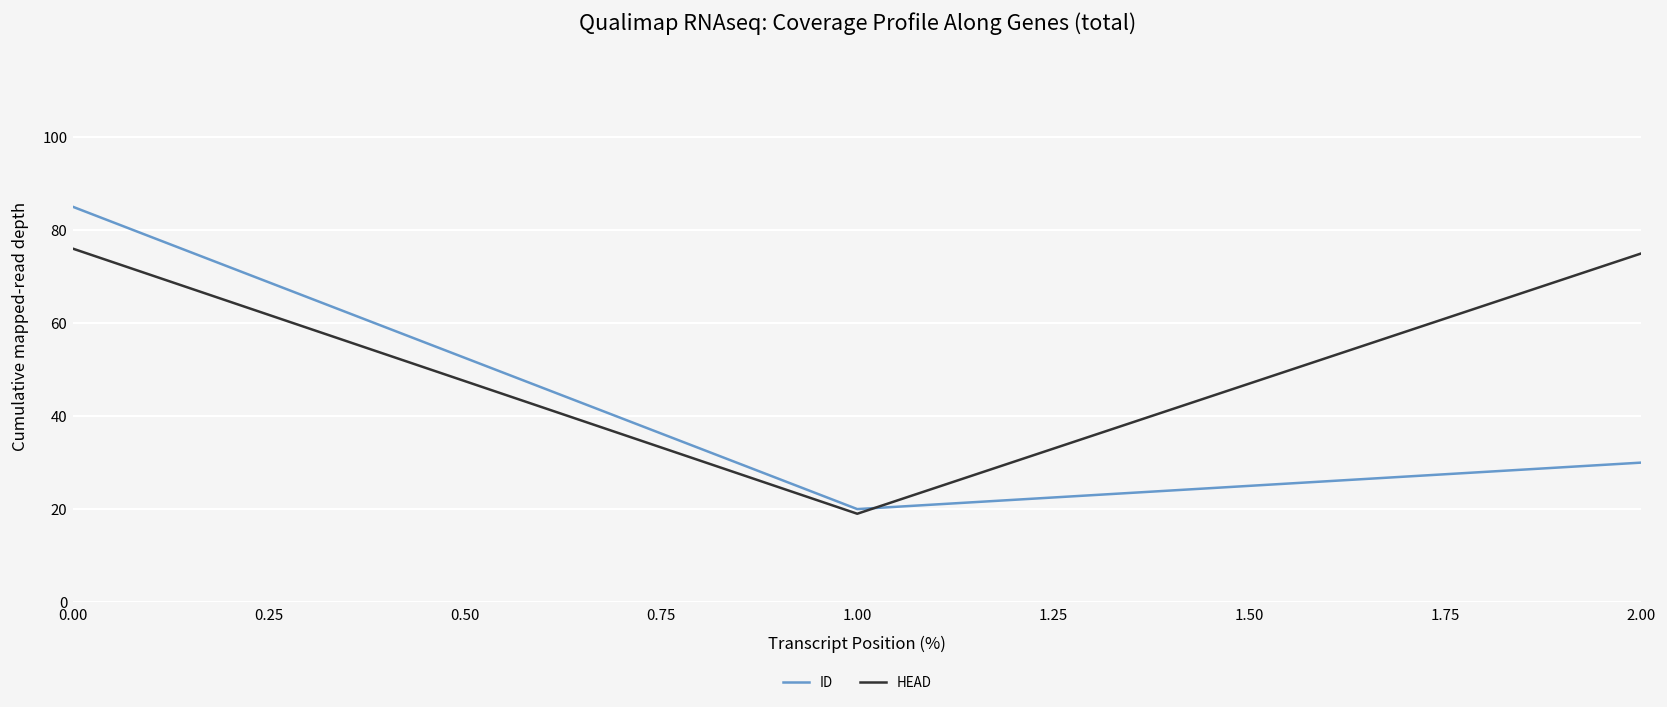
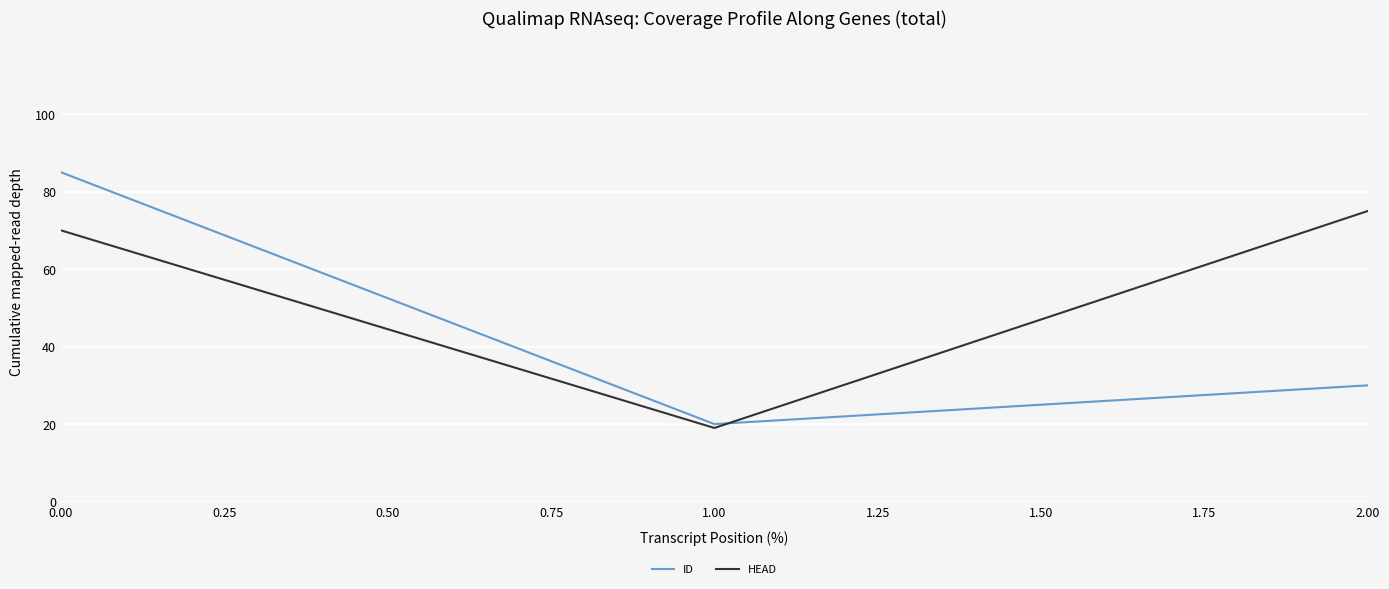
  {
    "ID": {
      "0.00": 85,
      "1.00": 20,
      "2.00": 30
    },
    "HEAD": {
-     "0.00": 76,
+     "0.00": 70,
      "1.00": 19,
      "2.00": 75
    }
  }
